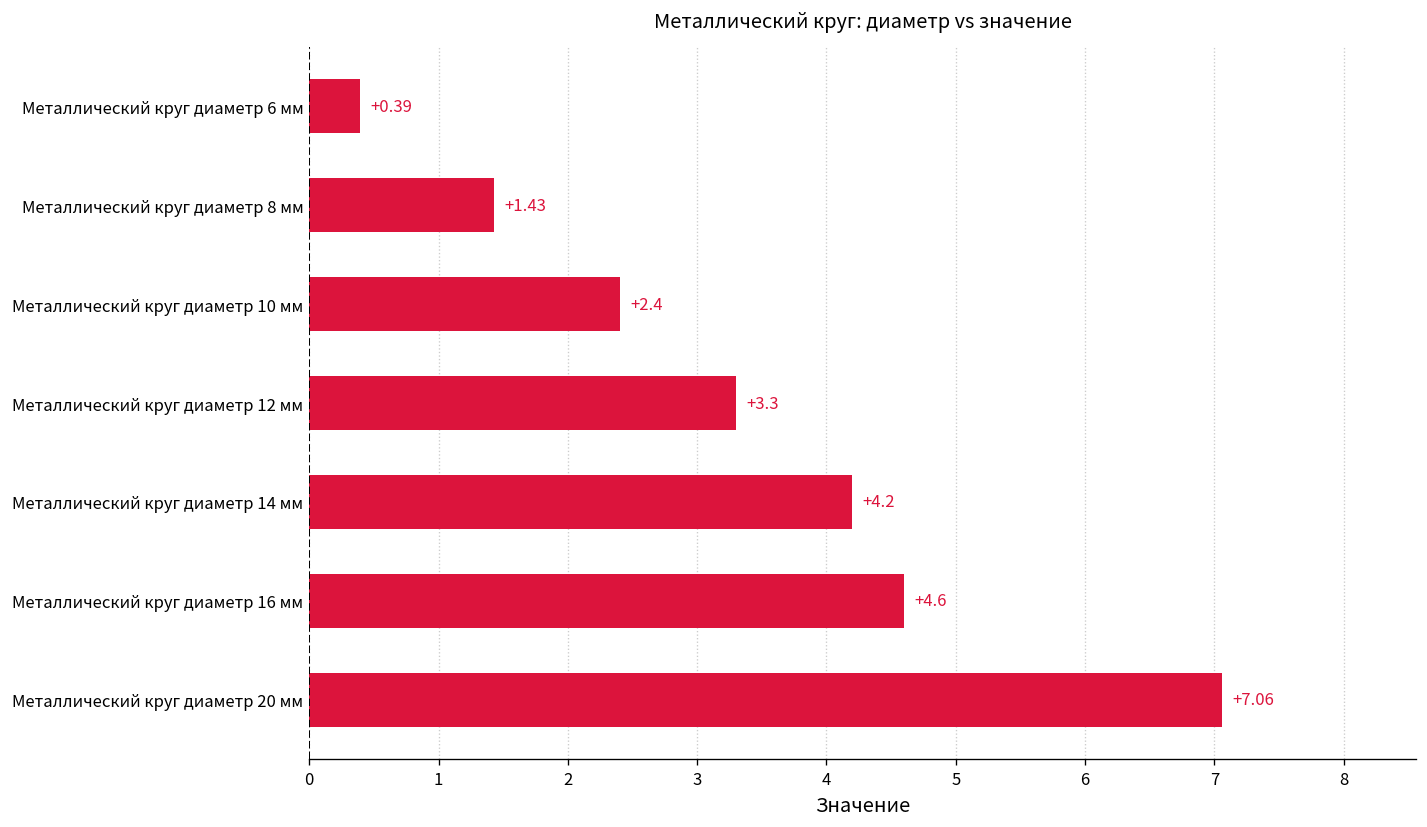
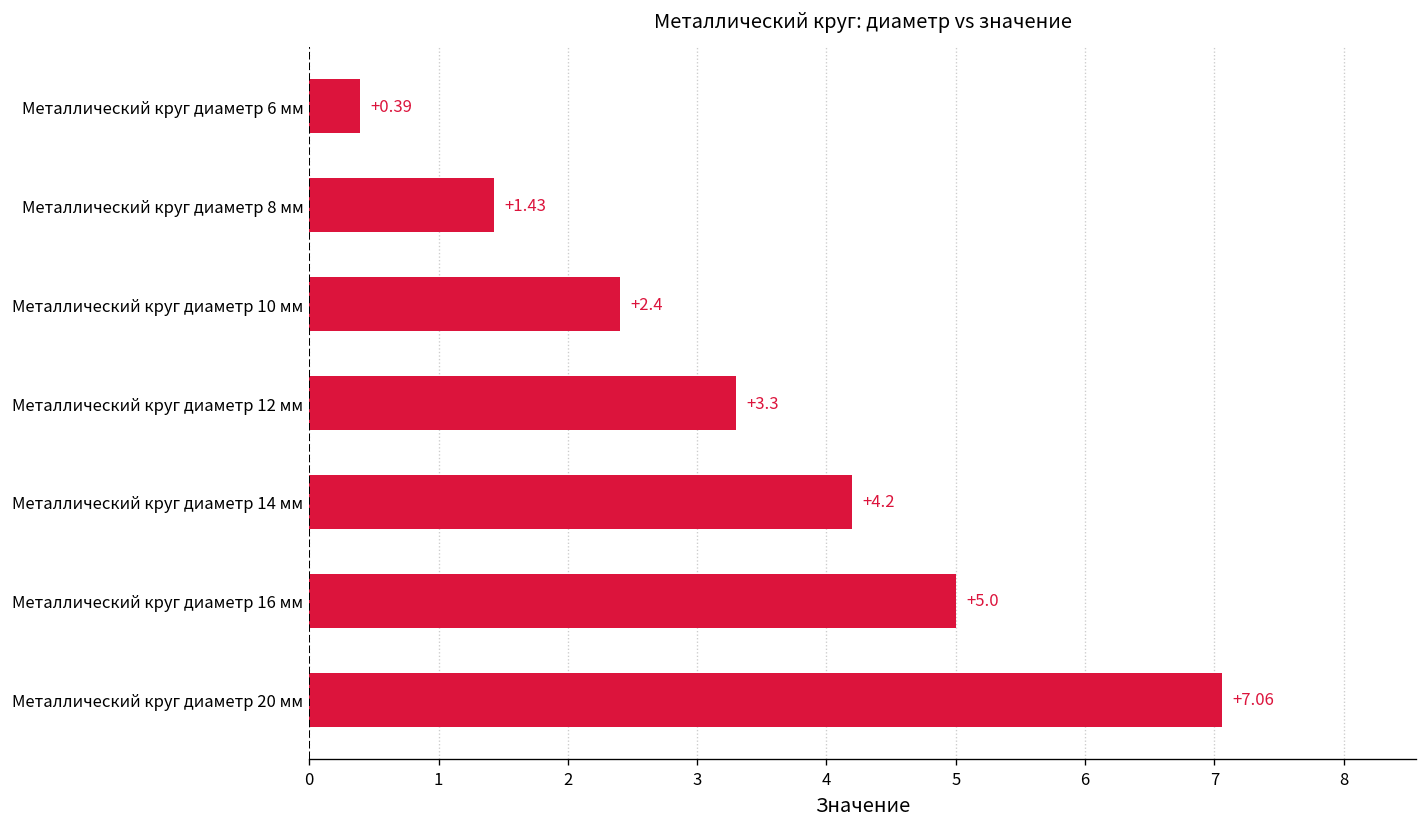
  {
    "Металлический круг диаметр 6 мм": "+0.39",
    "Металлический круг диаметр 8 мм": "+1.43",
    "Металлический круг диаметр 10 мм": "+2.4",
    "Металлический круг диаметр 12 мм": "+3.3",
    "Металлический круг диаметр 14 мм": "+4.2",
-   "Металлический круг диаметр 16 мм": "+4.6",
+   "Металлический круг диаметр 16 мм": "+5.0",
    "Металлический круг диаметр 20 мм": "+7.06"
  }
